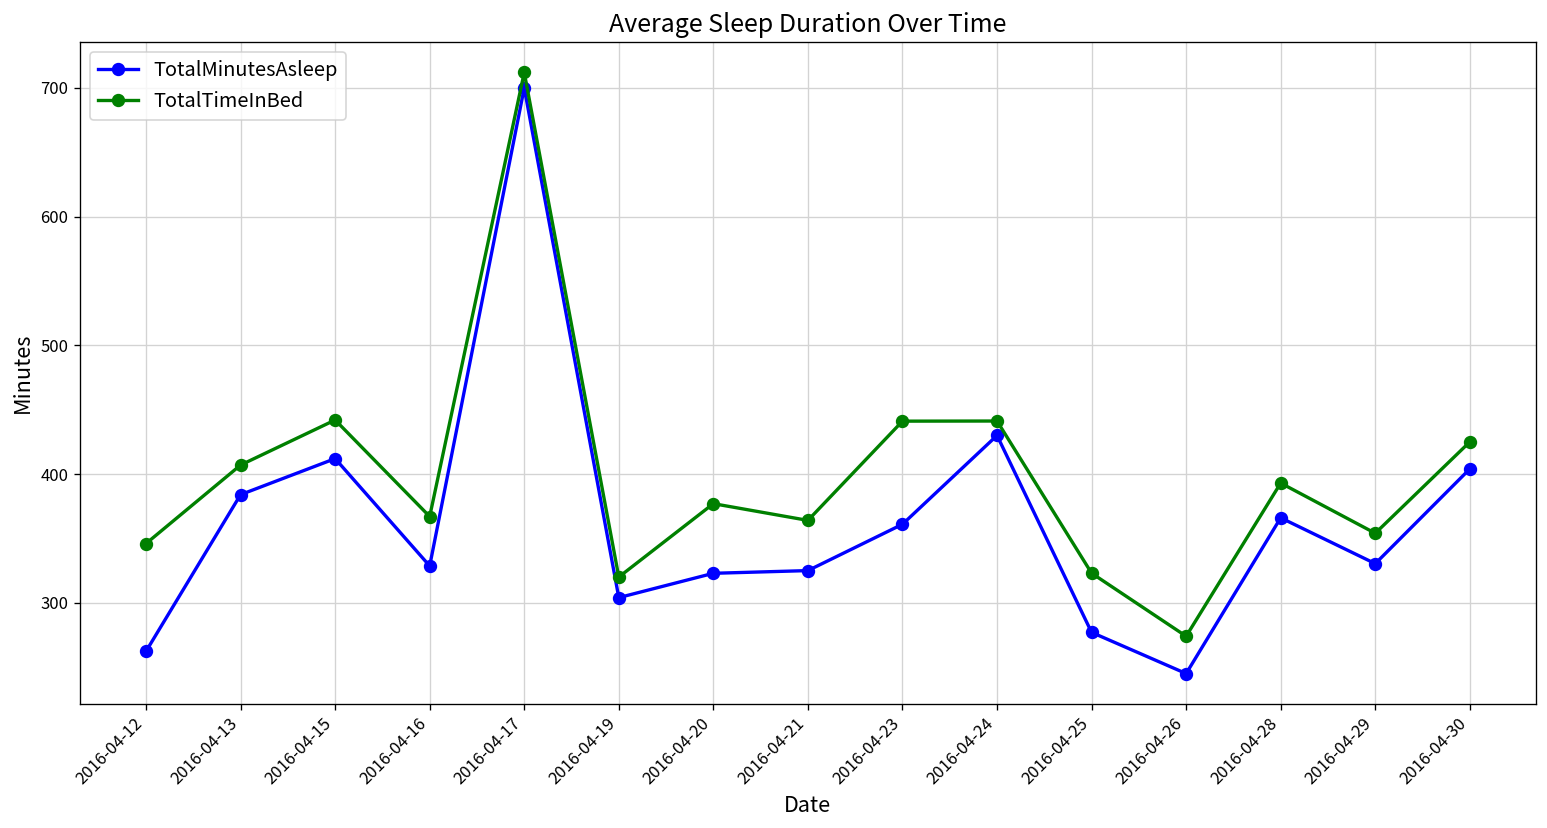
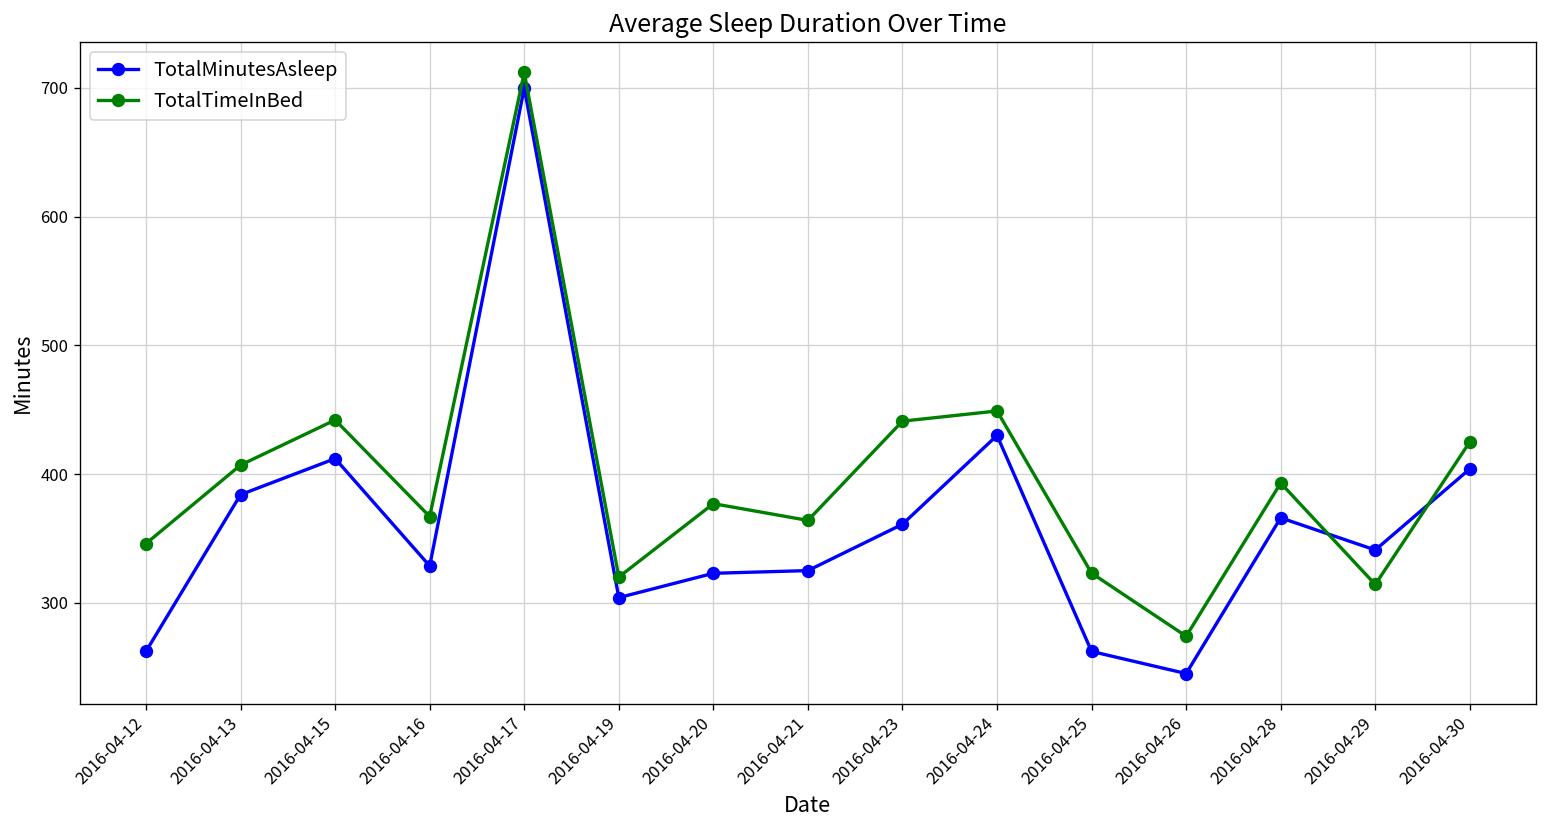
  {
    "TotalMinutesAsleep": {
      "2016-04-12": 262,
      "2016-04-13": 384,
      "2016-04-15": 412,
      "2016-04-16": 329,
      "2016-04-17": 700,
      "2016-04-19": 304,
      "2016-04-20": 323,
      "2016-04-21": 325,
      "2016-04-23": 361,
      "2016-04-24": 430,
-     "2016-04-25": 277,
+     "2016-04-25": 262,
      "2016-04-26": 245,
      "2016-04-28": 366,
-     "2016-04-29": 330,
+     "2016-04-29": 341,
      "2016-04-30": 404
    },
    "TotalTimeInBed": {
      "2016-04-12": 346,
      "2016-04-13": 407,
      "2016-04-15": 442,
      "2016-04-16": 367,
      "2016-04-17": 712,
      "2016-04-19": 320,
      "2016-04-20": 377,
      "2016-04-21": 364,
      "2016-04-23": 441,
-     "2016-04-24": 441,
+     "2016-04-24": 449,
      "2016-04-25": 323,
      "2016-04-26": 274,
      "2016-04-28": 393,
-     "2016-04-29": 354,
+     "2016-04-29": 314,
      "2016-04-30": 425
    }
  }
